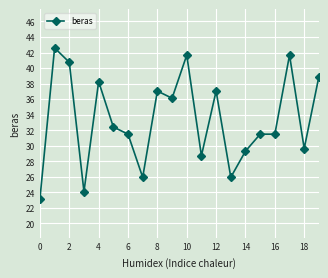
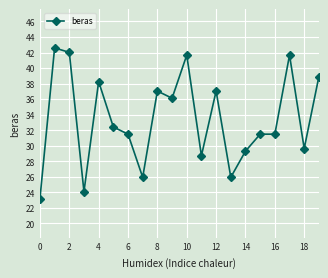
  {
    "0": 23,
-   "2": 41,
+   "2": 42,
    "4": 38,
    "6": 31,
    "8": 37,
    "10": 42,
    "12": 37,
    "14": 29,
    "16": 31,
    "18": 30
  }
